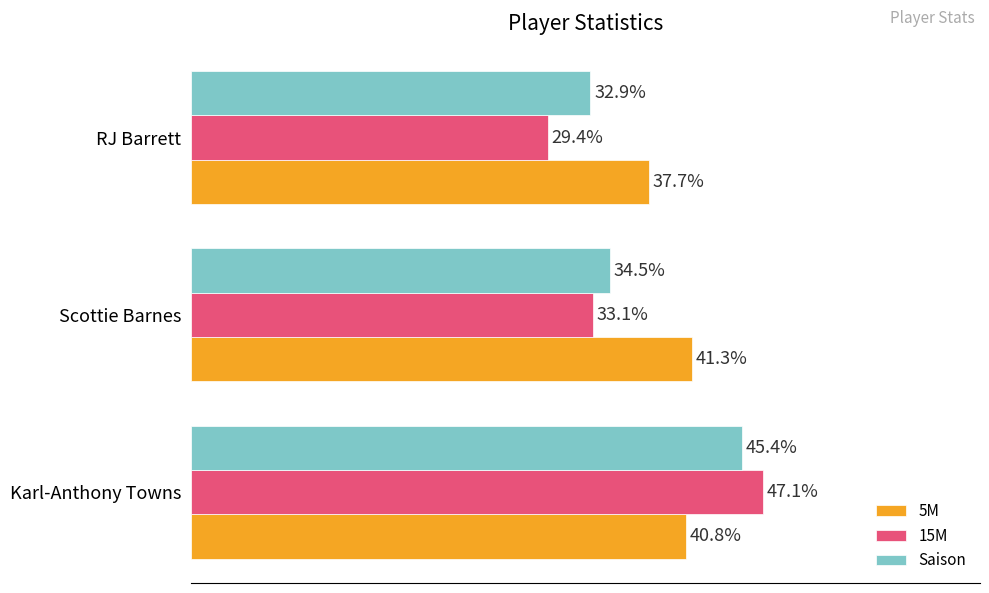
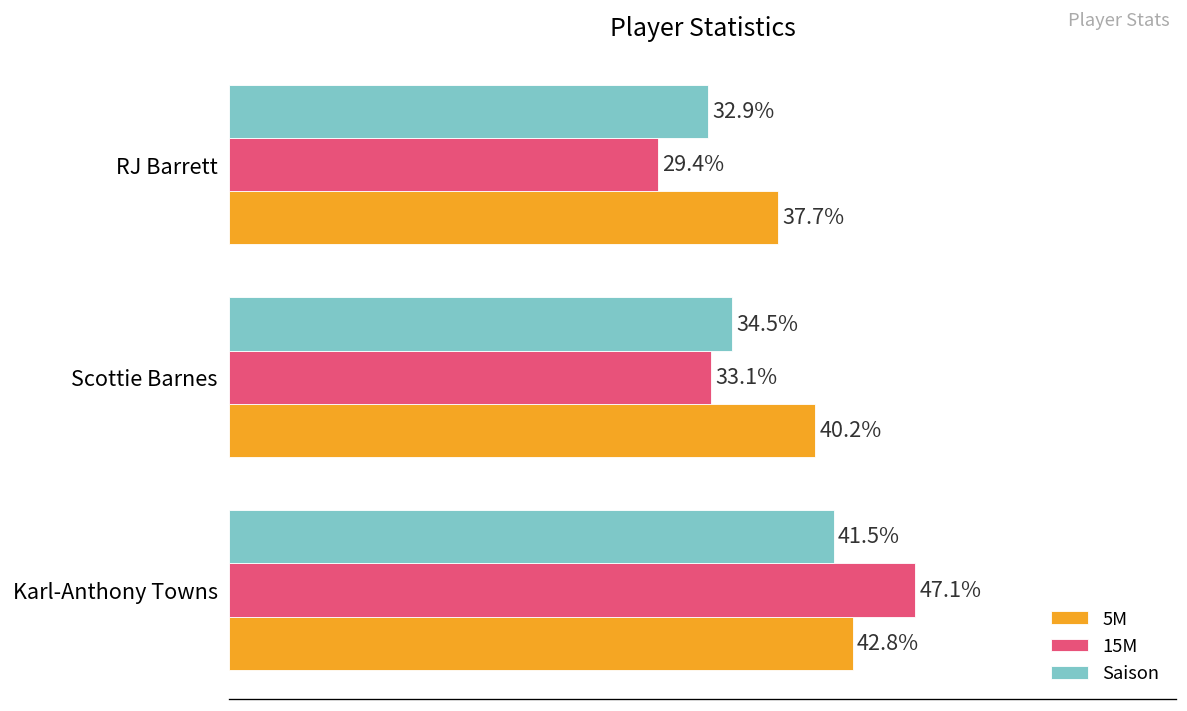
  {
    "5M": {
      "RJ Barrett": "37.7%",
-     "Scottie Barnes": "41.3%",
-     "Karl-Anthony Towns": "40.8%"
+     "Scottie Barnes": "40.2%",
+     "Karl-Anthony Towns": "42.8%"
    },
    "15M": {
      "RJ Barrett": "29.4%",
      "Scottie Barnes": "33.1%",
      "Karl-Anthony Towns": "47.1%"
    },
    "Saison": {
      "RJ Barrett": "32.9%",
      "Scottie Barnes": "34.5%",
-     "Karl-Anthony Towns": "45.4%"
+     "Karl-Anthony Towns": "41.5%"
    }
  }
